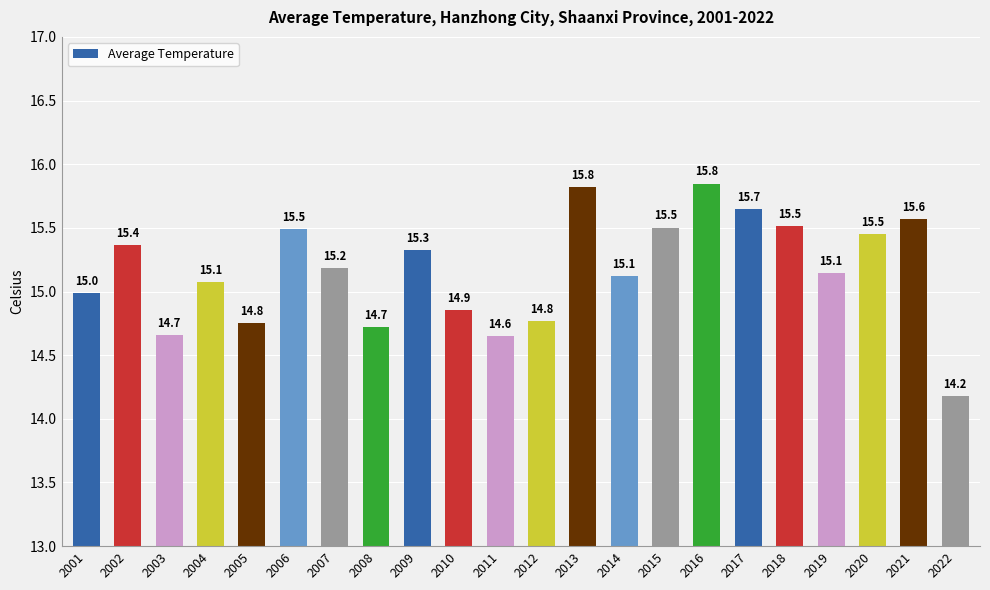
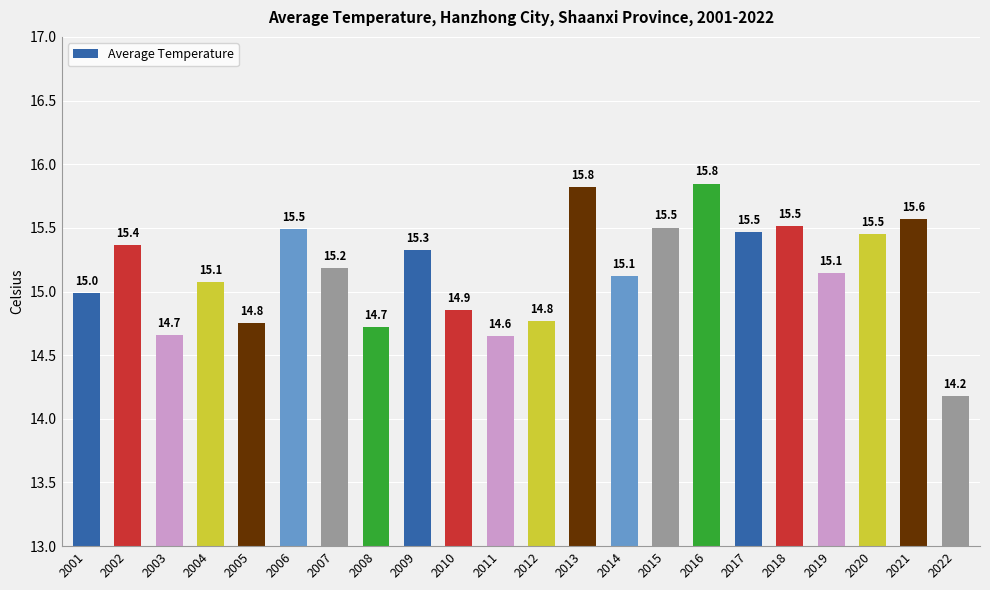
  {
    "2001": 15.0,
    "2002": 15.4,
    "2003": 14.7,
    "2004": 15.1,
    "2005": 14.8,
    "2006": 15.5,
    "2007": 15.2,
    "2008": 14.7,
    "2009": 15.3,
    "2010": 14.9,
    "2011": 14.6,
    "2012": 14.8,
    "2013": 15.8,
    "2014": 15.1,
    "2015": 15.5,
    "2016": 15.8,
-   "2017": 15.7,
+   "2017": 15.5,
    "2018": 15.5,
    "2019": 15.1,
    "2020": 15.5,
    "2021": 15.6,
    "2022": 14.2
  }
